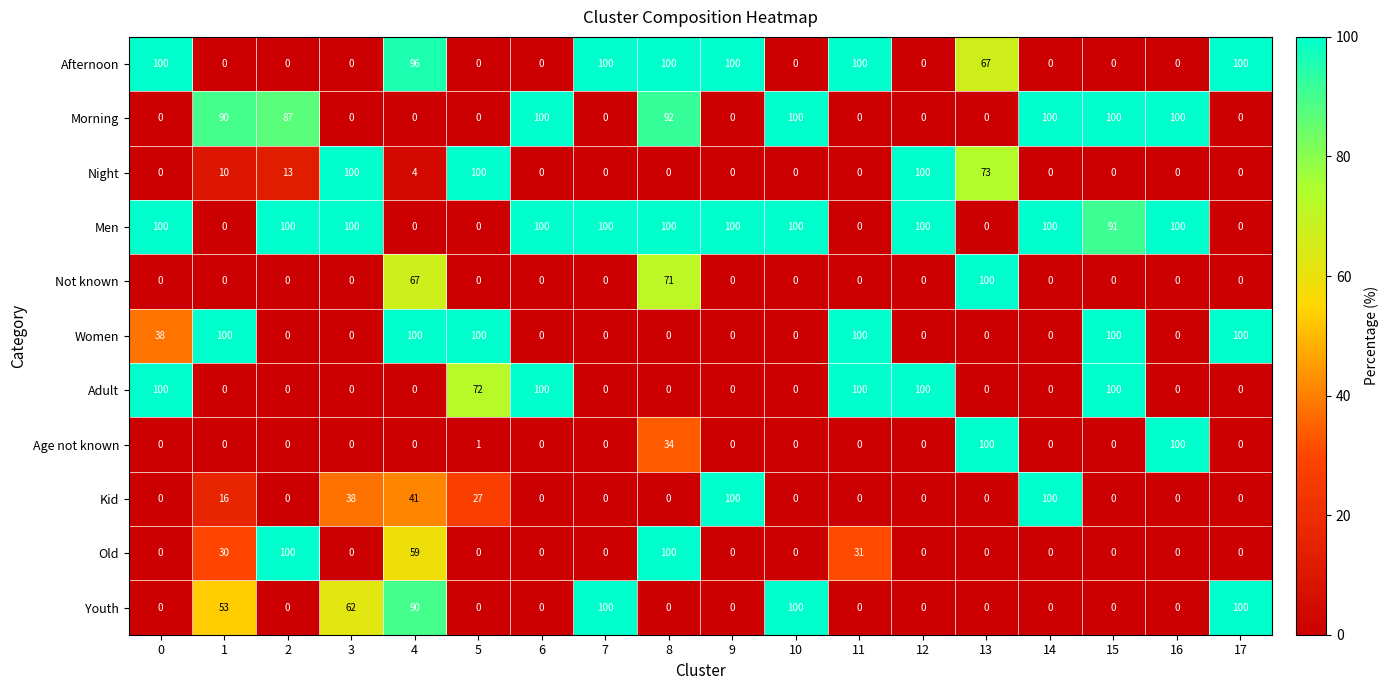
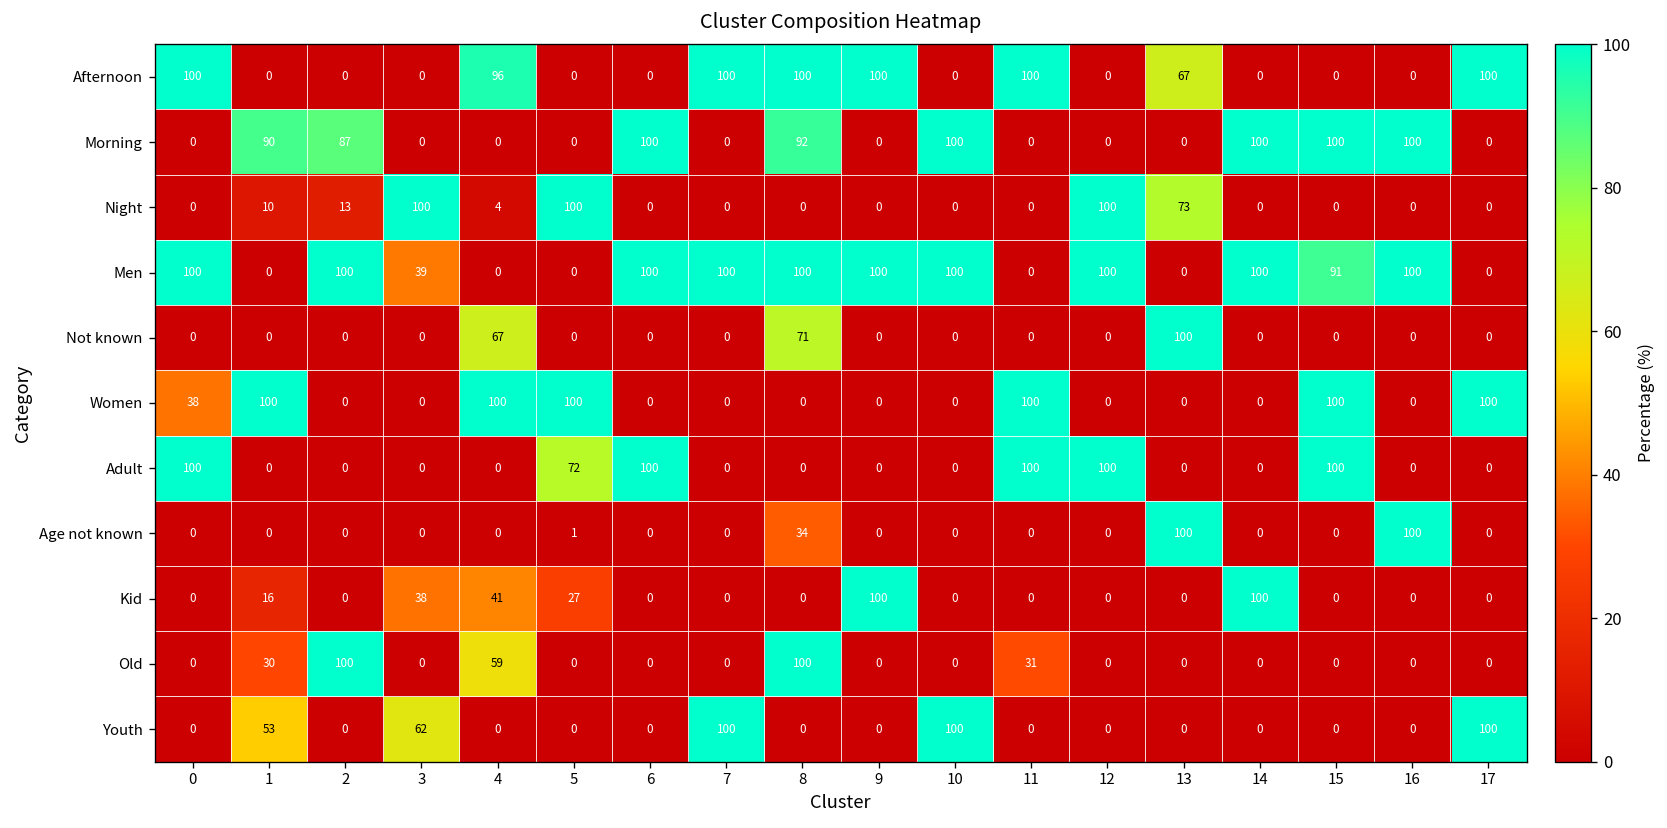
  {
    "Afternoon": {
      "0": 100,
      "1": 0,
      "2": 0,
      "3": 0,
      "4": 96,
      "5": 0,
      "6": 0,
      "7": 100,
      "8": 100,
      "9": 100,
      "10": 0,
      "11": 100,
      "12": 0,
      "13": 67,
      "14": 0,
      "15": 0,
      "16": 0,
      "17": 100
    },
    "Morning": {
      "0": 0,
      "1": 90,
      "2": 87,
      "3": 0,
      "4": 0,
      "5": 0,
      "6": 100,
      "7": 0,
      "8": 92,
      "9": 0,
      "10": 100,
      "11": 0,
      "12": 0,
      "13": 0,
      "14": 100,
      "15": 100,
      "16": 100,
      "17": 0
    },
    "Night": {
      "0": 0,
      "1": 10,
      "2": 13,
      "3": 100,
      "4": 4,
      "5": 100,
      "6": 0,
      "7": 0,
      "8": 0,
      "9": 0,
      "10": 0,
      "11": 0,
      "12": 100,
      "13": 73,
      "14": 0,
      "15": 0,
      "16": 0,
      "17": 0
    },
    "Men": {
      "0": 100,
      "1": 0,
      "2": 100,
-     "3": 100,
+     "3": 39,
      "4": 0,
      "5": 0,
      "6": 100,
      "7": 100,
      "8": 100,
      "9": 100,
      "10": 100,
      "11": 0,
      "12": 100,
      "13": 0,
      "14": 100,
      "15": 91,
      "16": 100,
      "17": 0
    },
    "Not known": {
      "0": 0,
      "1": 0,
      "2": 0,
      "3": 0,
      "4": 67,
      "5": 0,
      "6": 0,
      "7": 0,
      "8": 71,
      "9": 0,
      "10": 0,
      "11": 0,
      "12": 0,
      "13": 100,
      "14": 0,
      "15": 0,
      "16": 0,
      "17": 0
    },
    "Women": {
      "0": 38,
      "1": 100,
      "2": 0,
      "3": 0,
      "4": 100,
      "5": 100,
      "6": 0,
      "7": 0,
      "8": 0,
      "9": 0,
      "10": 0,
      "11": 100,
      "12": 0,
      "13": 0,
      "14": 0,
      "15": 100,
      "16": 0,
      "17": 100
    },
    "Adult": {
      "0": 100,
      "1": 0,
      "2": 0,
      "3": 0,
      "4": 0,
      "5": 72,
      "6": 100,
      "7": 0,
      "8": 0,
      "9": 0,
      "10": 0,
      "11": 100,
      "12": 100,
      "13": 0,
      "14": 0,
      "15": 100,
      "16": 0,
      "17": 0
    },
    "Age not known": {
      "0": 0,
      "1": 0,
      "2": 0,
      "3": 0,
      "4": 0,
      "5": 1,
      "6": 0,
      "7": 0,
      "8": 34,
      "9": 0,
      "10": 0,
      "11": 0,
      "12": 0,
      "13": 100,
      "14": 0,
      "15": 0,
      "16": 100,
      "17": 0
    },
    "Kid": {
      "0": 0,
      "1": 16,
      "2": 0,
      "3": 38,
      "4": 41,
      "5": 27,
      "6": 0,
      "7": 0,
      "8": 0,
      "9": 100,
      "10": 0,
      "11": 0,
      "12": 0,
      "13": 0,
      "14": 100,
      "15": 0,
      "16": 0,
      "17": 0
    },
    "Old": {
      "0": 0,
      "1": 30,
      "2": 100,
      "3": 0,
      "4": 59,
      "5": 0,
      "6": 0,
      "7": 0,
      "8": 100,
      "9": 0,
      "10": 0,
      "11": 31,
      "12": 0,
      "13": 0,
      "14": 0,
      "15": 0,
      "16": 0,
      "17": 0
    },
    "Youth": {
      "0": 0,
      "1": 53,
      "2": 0,
      "3": 62,
-     "4": 90,
+     "4": 0,
      "5": 0,
      "6": 0,
      "7": 100,
      "8": 0,
      "9": 0,
      "10": 100,
      "11": 0,
      "12": 0,
      "13": 0,
      "14": 0,
      "15": 0,
      "16": 0,
      "17": 100
    }
  }
